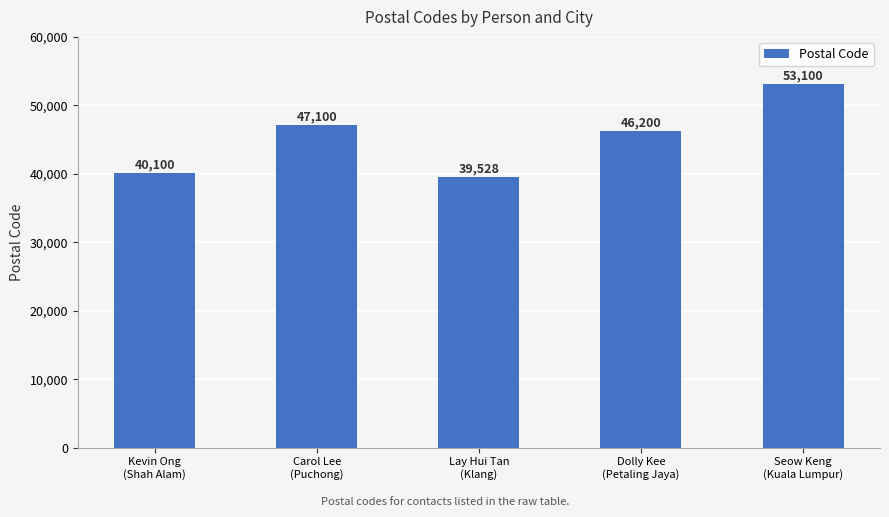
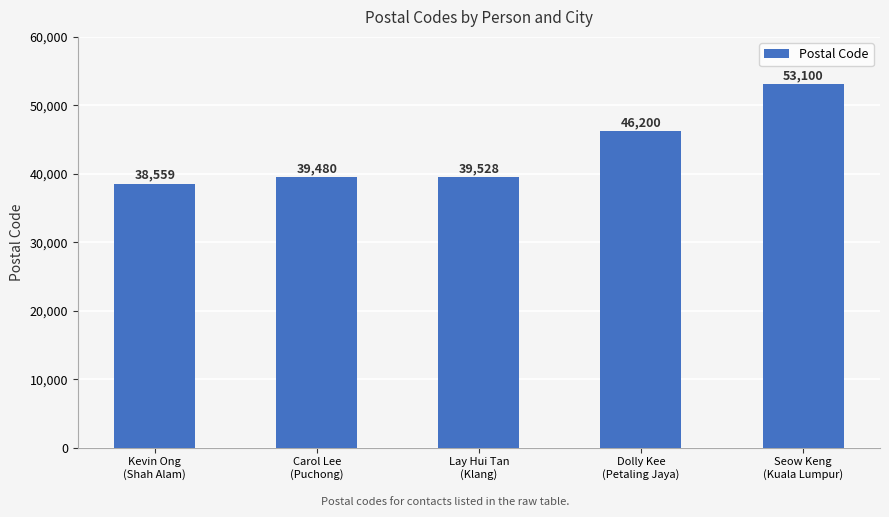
  {
-   "Kevin Ong (Shah Alam)": "40,100",
-   "Carol Lee (Puchong)": "47,100",
+   "Kevin Ong (Shah Alam)": "38,559",
+   "Carol Lee (Puchong)": "39,480",
    "Lay Hui Tan (Klang)": "39,528",
    "Dolly Kee (Petaling Jaya)": "46,200",
    "Seow Keng (Kuala Lumpur)": "53,100"
  }
